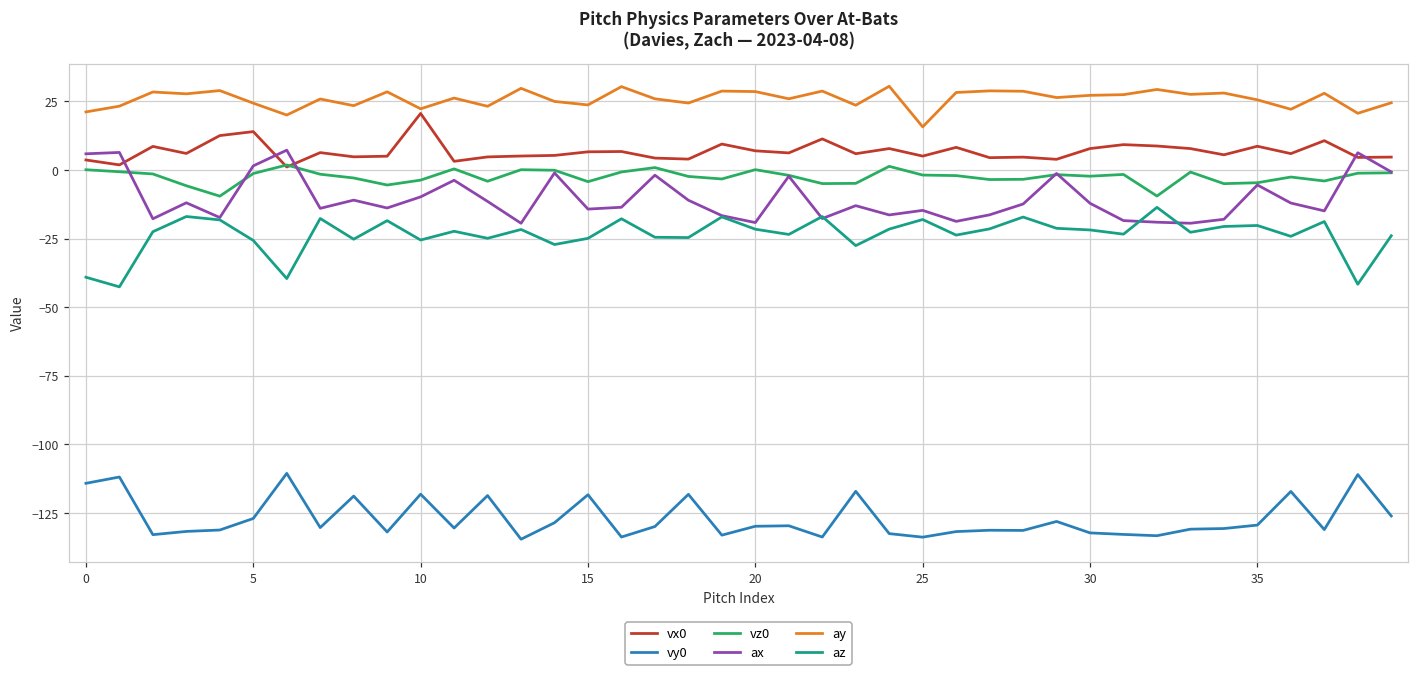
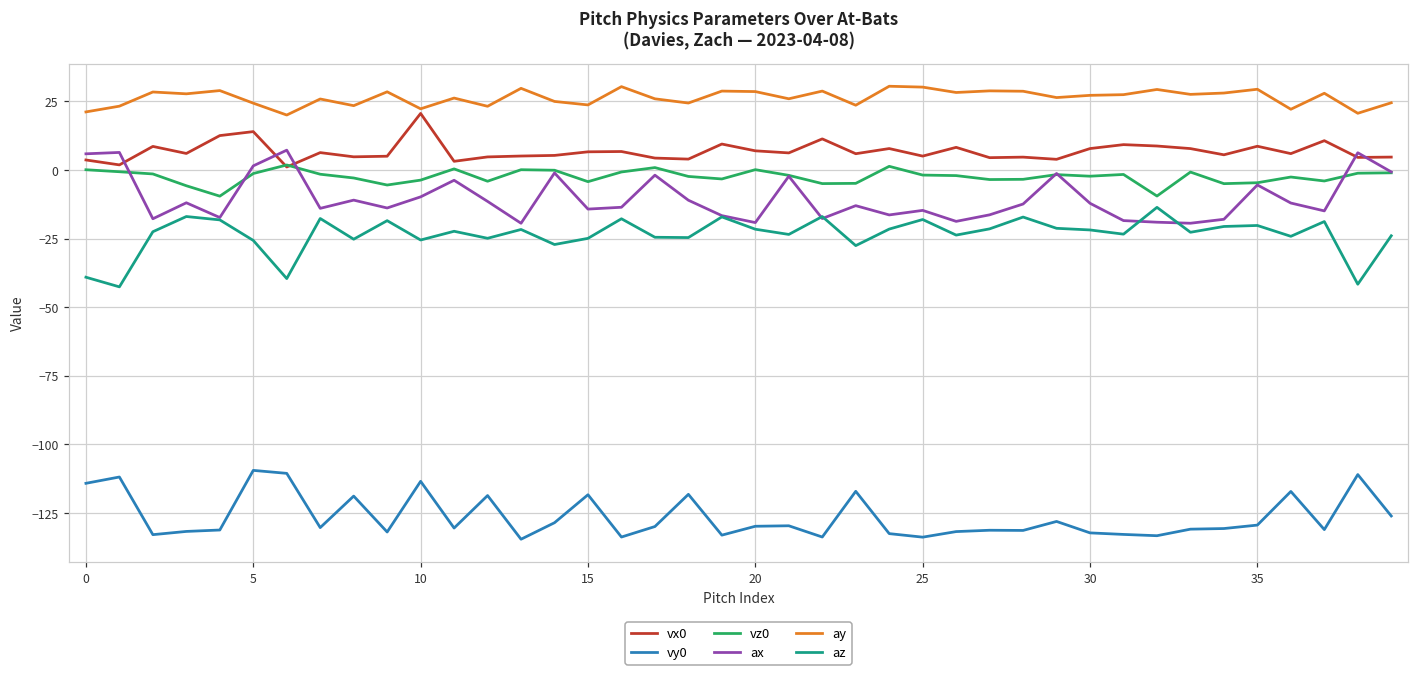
  {
    "vx0": {
      "0": 4,
      "5": 14,
      "10": 21,
      "15": 7,
      "20": 7,
      "25": 5,
      "30": 8,
      "35": 9
    },
    "vy0": {
      "0": -114,
-     "5": -127,
-     "10": -118,
+     "5": -109,
+     "10": -113,
      "15": -118,
      "20": -130,
      "25": -134,
      "30": -132,
      "35": -129
    },
    "ax": {
      "0": 6,
      "5": 1,
      "10": -10,
      "15": -14,
      "20": -19,
      "25": -15,
      "30": -12
    },
    "ay": {
      "0": 21,
      "5": 24,
      "10": 22,
      "15": 24,
      "20": 29,
-     "25": 16,
+     "25": 30,
      "30": 27,
-     "35": 26
+     "35": 29
    }
  }
